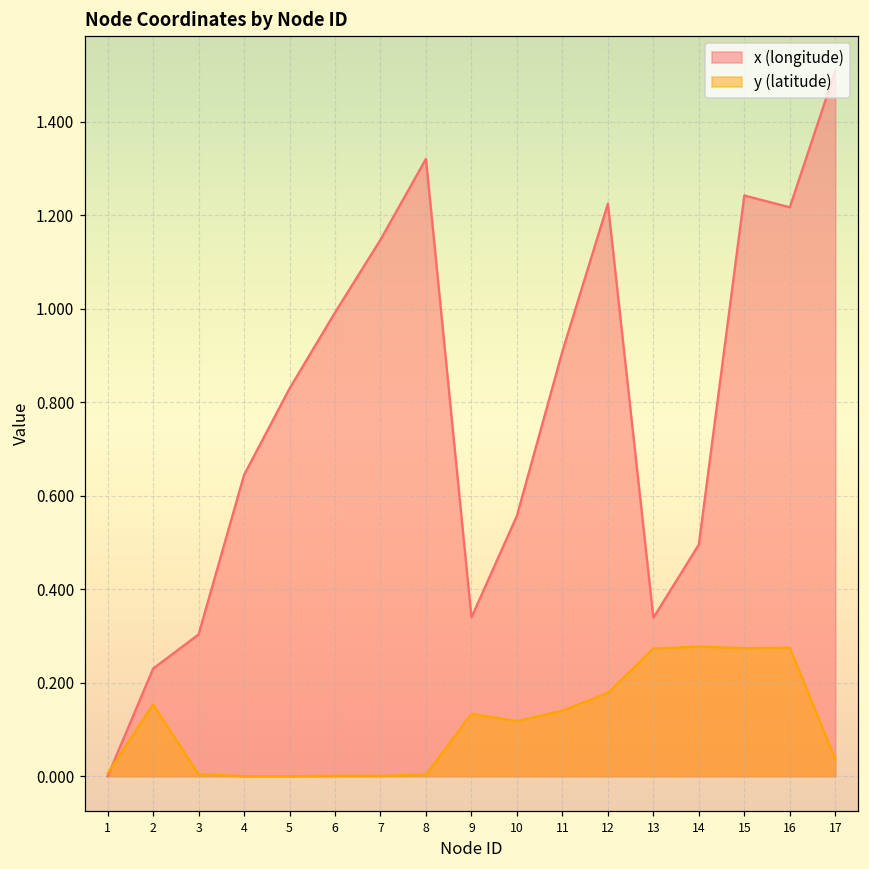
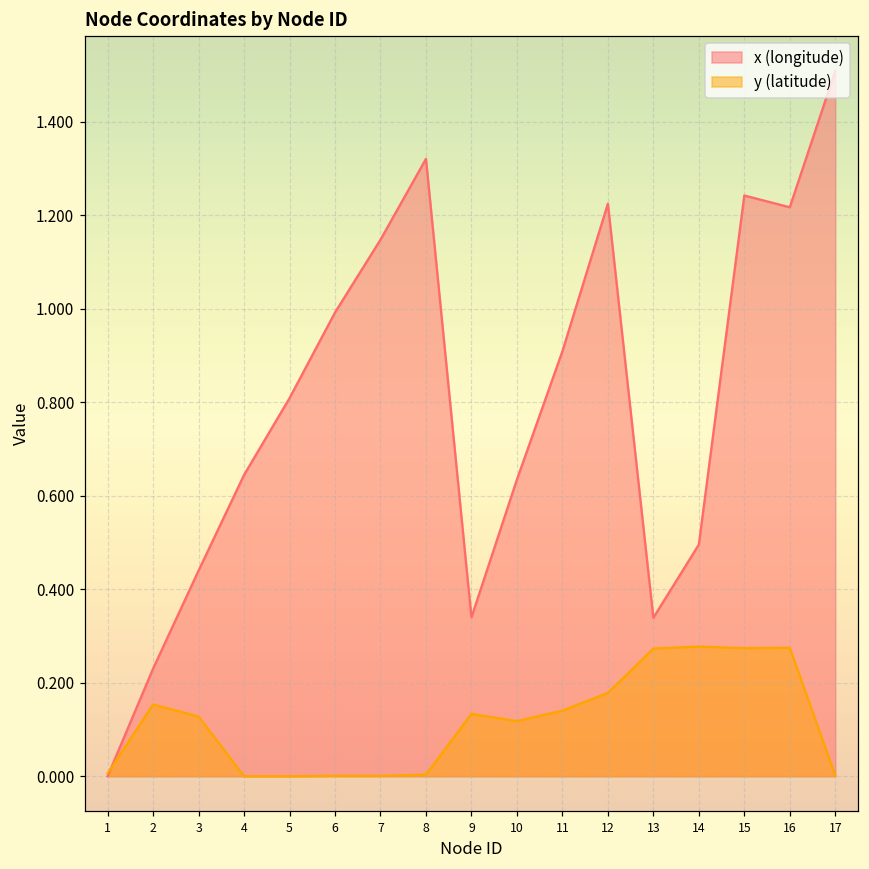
  {
    "x (longitude)": {
      "1": 0.00,
      "2": 0.23,
-     "3": 0.30,
+     "3": 0.44,
      "4": 0.64,
-     "5": 0.83,
+     "5": 0.81,
      "6": 0.99,
      "7": 1.15,
      "8": 1.32,
      "9": 0.34,
-     "10": 0.56,
+     "10": 0.63,
      "11": 0.91,
      "12": 1.23,
      "13": 0.34,
      "14": 0.50,
      "15": 1.24,
      "16": 1.22
    },
    "y (latitude)": {
      "1": 0.01,
      "2": 0.15,
-     "3": 0.00,
+     "3": 0.13,
      "4": 0.00,
      "5": 0.00,
      "6": 0.00,
      "7": 0.00,
      "8": 0.00,
      "9": 0.13,
      "10": 0.12,
      "11": 0.14,
      "12": 0.18,
      "13": 0.27,
      "14": 0.28,
      "15": 0.27,
      "16": 0.27,
-     "17": 0.04
+     "17": 0.00
    }
  }
